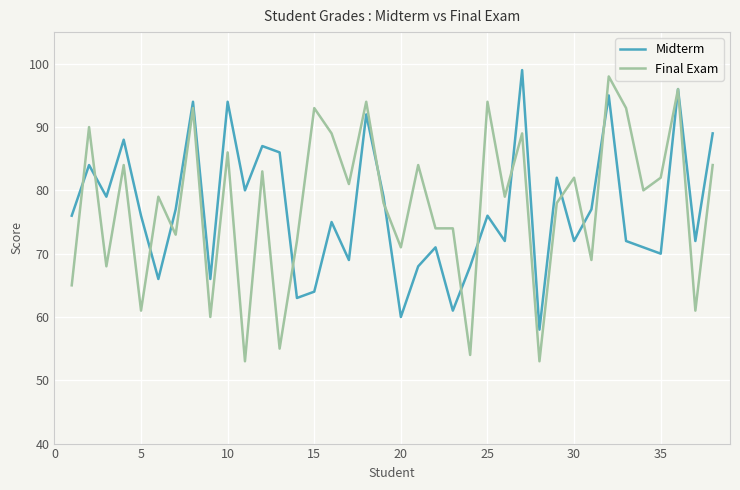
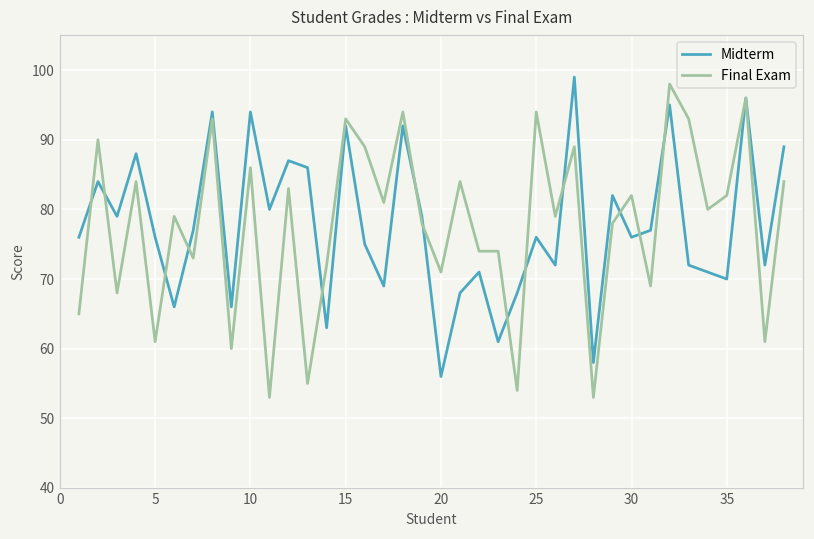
  {
    "Midterm": {
      "5": 76,
      "10": 94,
-     "15": 64,
-     "20": 60,
+     "15": 92,
+     "20": 56,
      "25": 76,
-     "30": 72,
+     "30": 76,
      "35": 70
    },
    "Final Exam": {
      "5": 61,
      "10": 86,
      "15": 93,
      "20": 71,
      "25": 94,
      "30": 82,
      "35": 82
    }
  }
